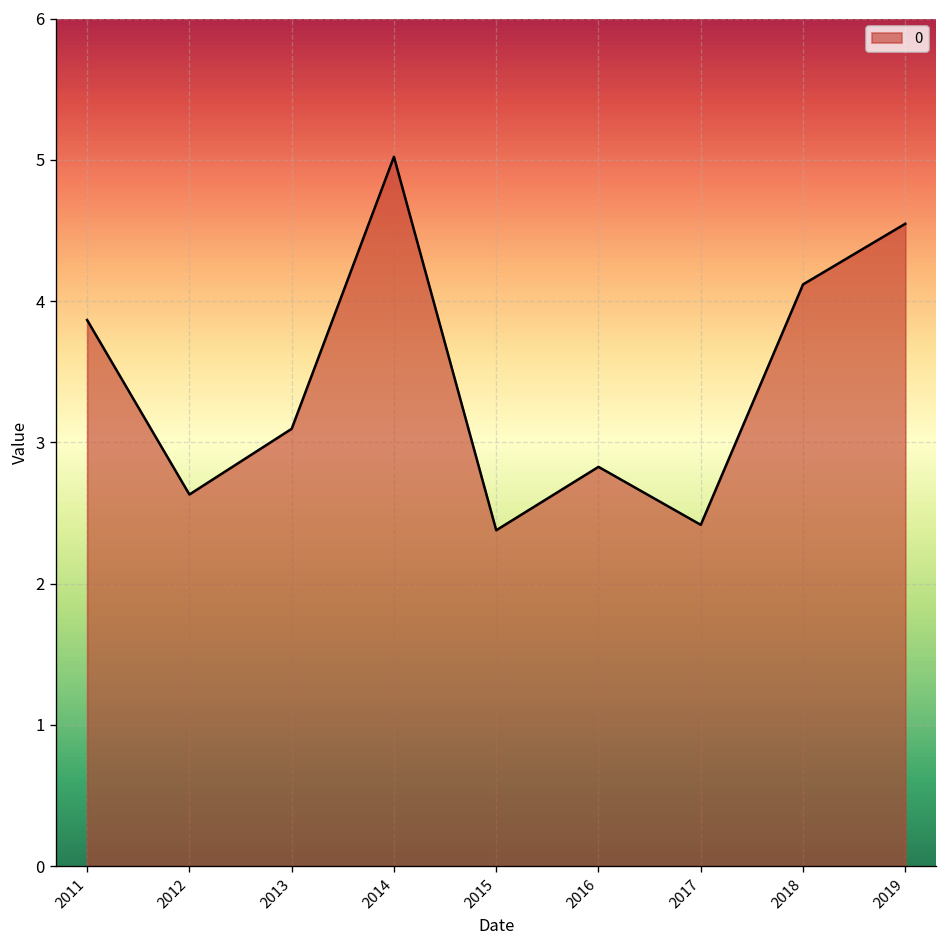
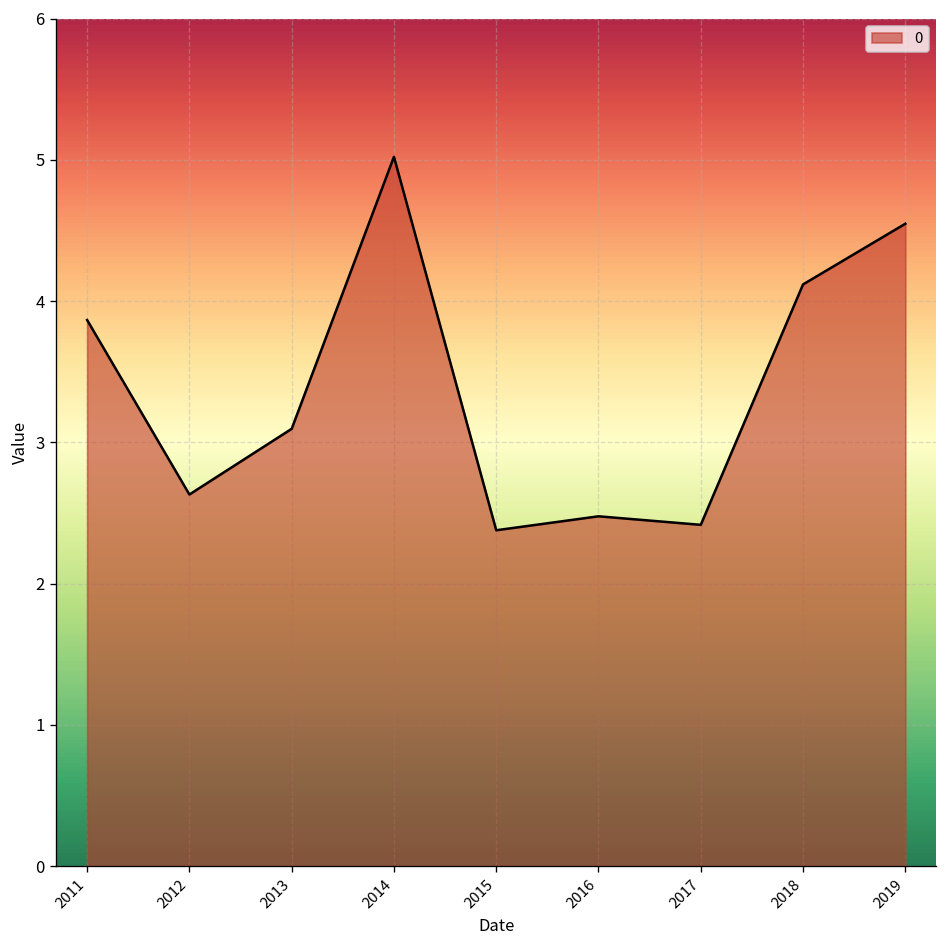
  {
    "2011": 3.87,
    "2012": 2.63,
    "2013": 3.10,
    "2014": 5.02,
    "2015": 2.38,
-   "2016": 2.83,
+   "2016": 2.48,
    "2017": 2.42,
    "2018": 4.12,
    "2019": 4.55
  }
